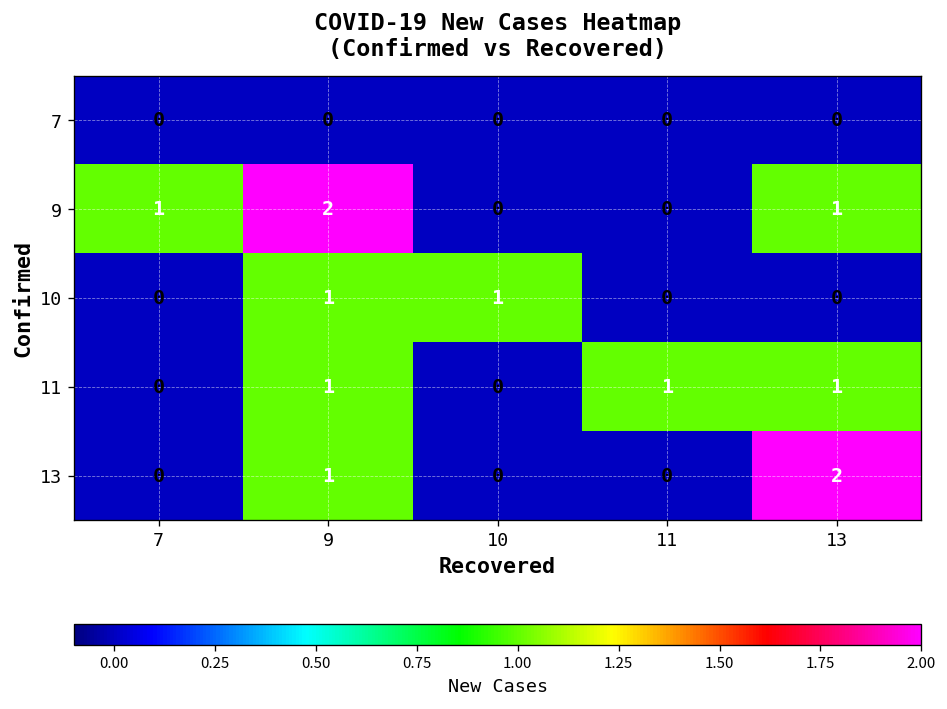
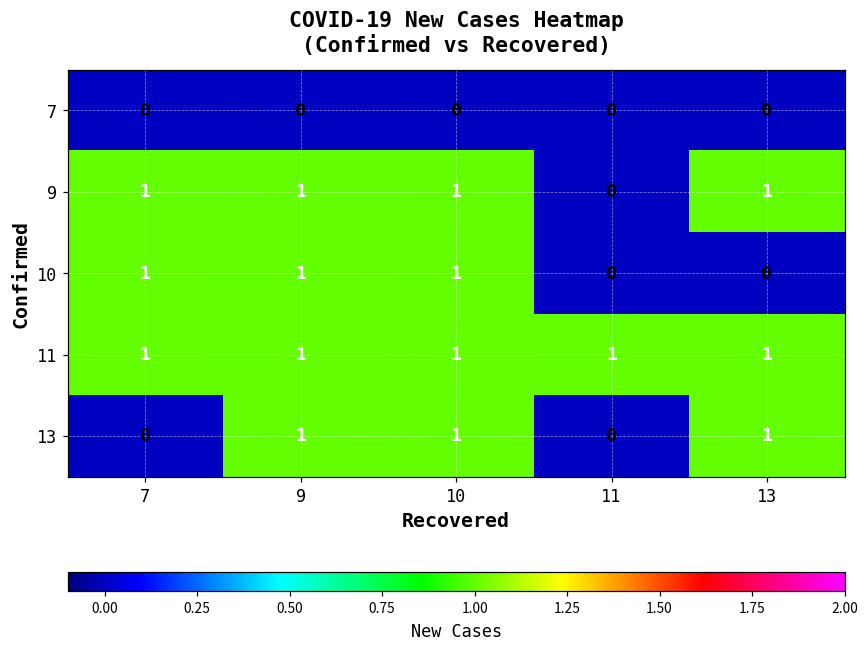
  {
    "7": {
      "7": 0,
      "9": 0,
      "10": 0,
      "11": 0,
      "13": 0
    },
    "9": {
      "7": 1,
-     "9": 2,
-     "10": 0,
+     "9": 1,
+     "10": 1,
      "11": 0,
      "13": 1
    },
    "10": {
-     "7": 0,
+     "7": 1,
      "9": 1,
      "10": 1,
      "11": 0,
      "13": 0
    },
    "11": {
-     "7": 0,
+     "7": 1,
      "9": 1,
-     "10": 0,
+     "10": 1,
      "11": 1,
      "13": 1
    },
    "13": {
      "7": 0,
      "9": 1,
-     "10": 0,
+     "10": 1,
      "11": 0,
-     "13": 2
+     "13": 1
    }
  }
